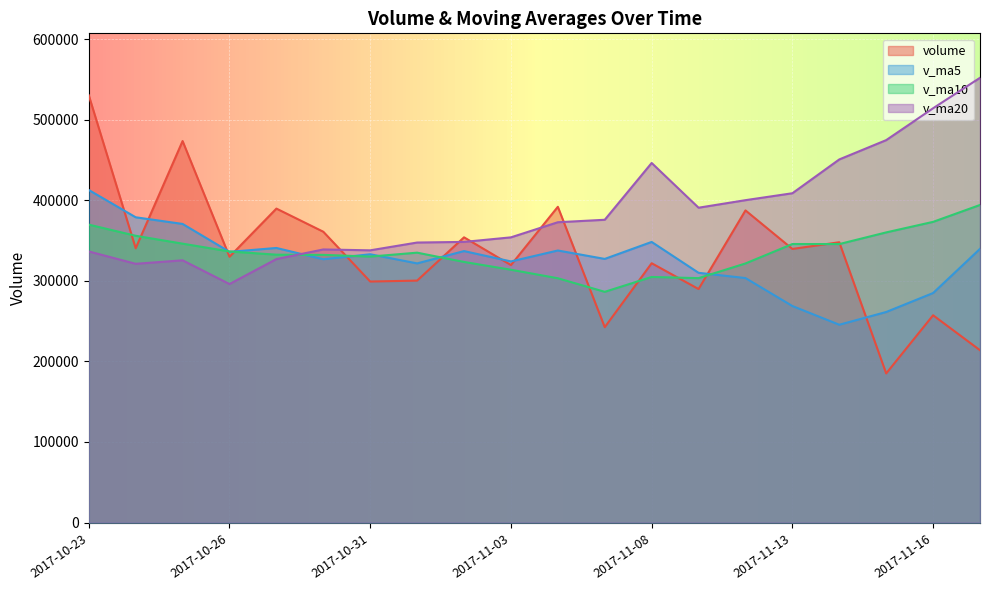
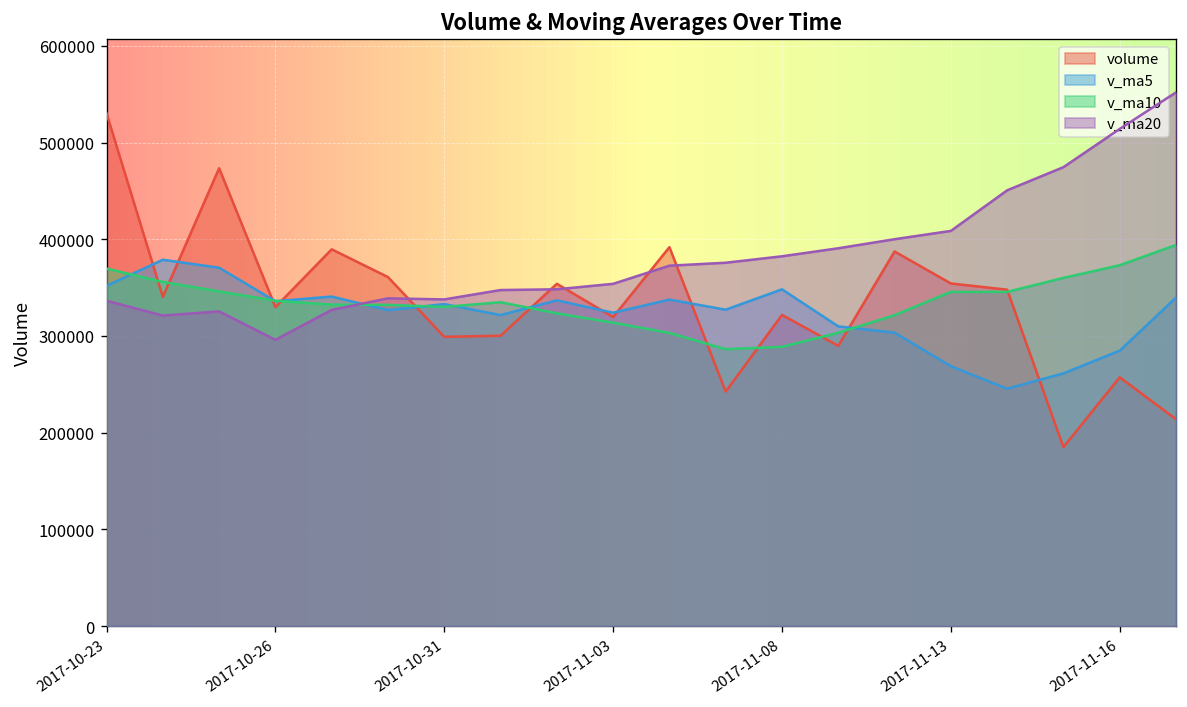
  {
    "volume": {
      "2017-10-23": 530000,
      "2017-10-26": 330000,
      "2017-10-31": 300000,
      "2017-11-03": 320000,
      "2017-11-08": 320000,
-     "2017-11-13": 340000,
+     "2017-11-13": 350000,
      "2017-11-16": 260000
    },
    "v_ma5": {
-     "2017-10-23": 410000,
+     "2017-10-23": 350000,
      "2017-11-03": 320000,
      "2017-11-08": 350000,
      "2017-11-13": 270000,
      "2017-11-16": 280000
    },
    "v_ma10": {
      "2017-10-23": 370000,
      "2017-11-03": 310000,
-     "2017-11-08": 300000,
+     "2017-11-08": 290000,
      "2017-11-13": 350000,
      "2017-11-16": 370000
    },
    "v_ma20": {
      "2017-10-23": 340000,
      "2017-10-26": 300000,
      "2017-10-31": 340000,
      "2017-11-03": 350000,
-     "2017-11-08": 450000,
+     "2017-11-08": 380000,
      "2017-11-13": 410000
    }
  }
